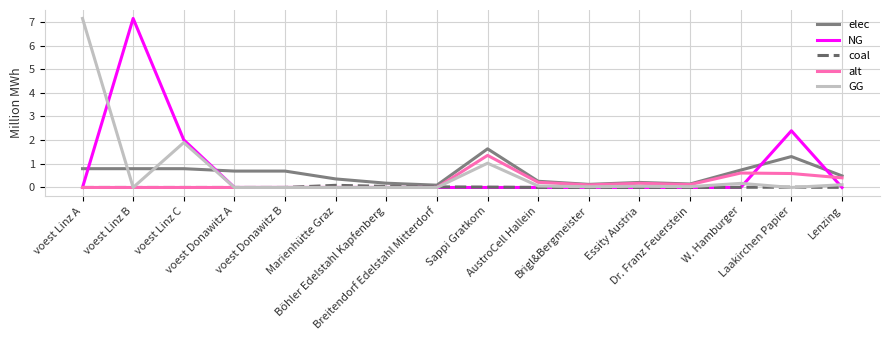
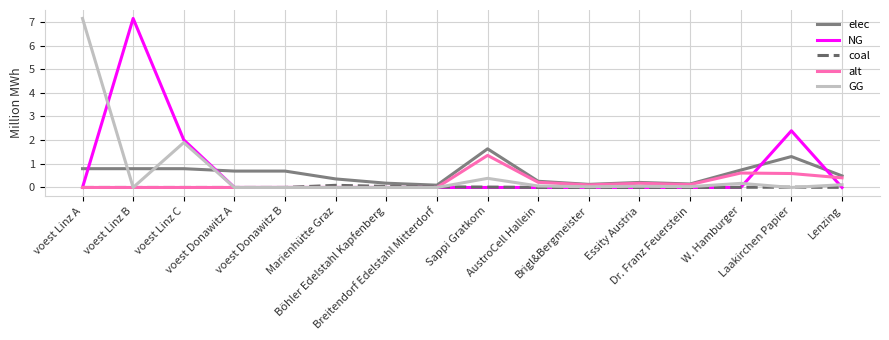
  {
    "NG": {
      "voest Linz B": 7.1,
      "voest Linz C": 2.0,
      "Laakirchen Papier": 2.4
    },
    "alt": {
      "Sappi Gratkorn": 1.4,
      "W. Hamburger": 0.6,
      "Laakirchen Papier": 0.6
    },
    "GG": {
      "voest Linz A": 7.1,
      "voest Linz C": 1.9,
-     "Sappi Gratkorn": 1.0,
+     "Sappi Gratkorn": 0.4,
      "W. Hamburger": 0.2,
      "Lenzing": 0.1
    }
  }
